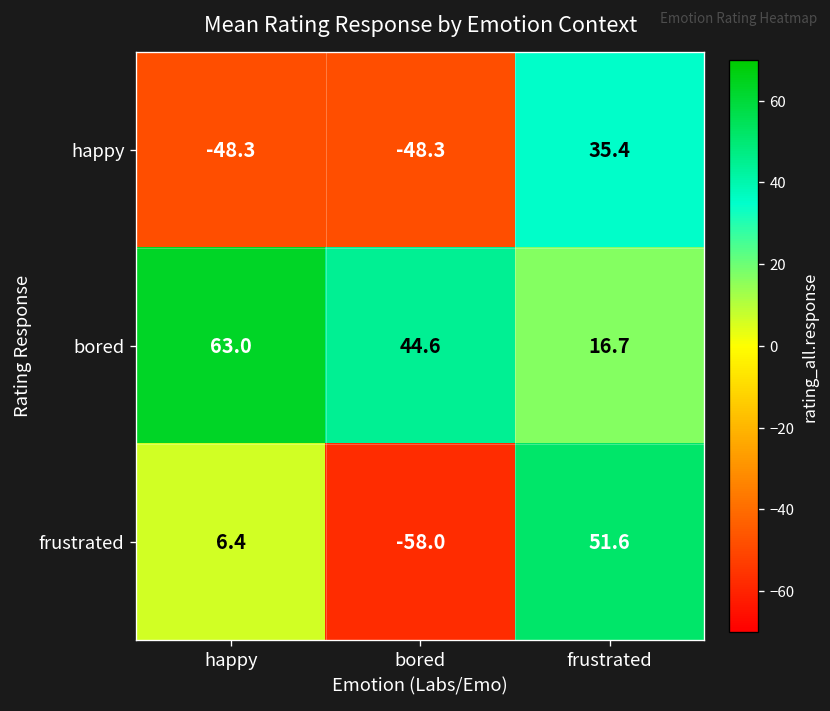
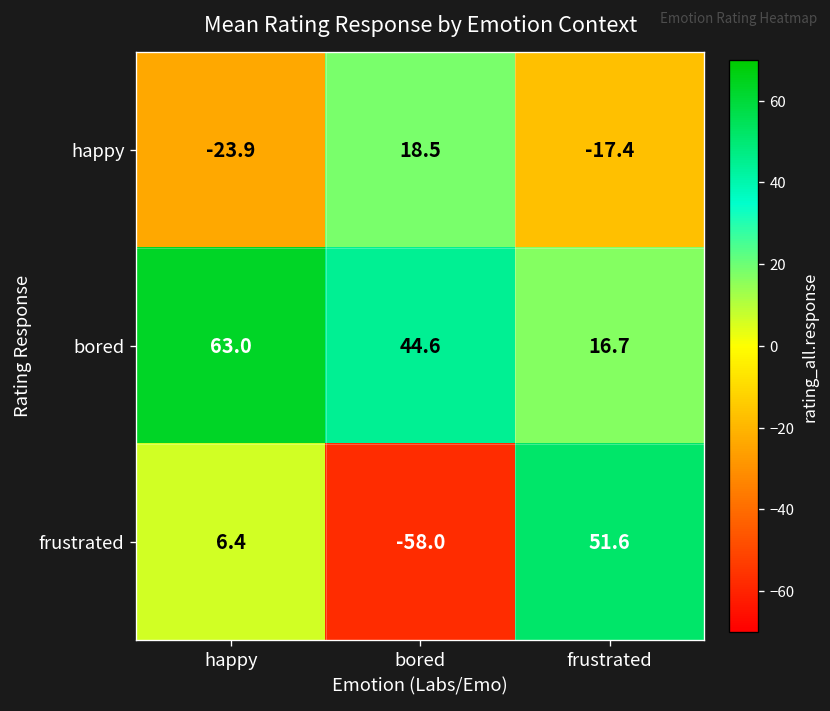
  {
    "happy": {
-     "happy": -48.3,
-     "bored": -48.3,
-     "frustrated": 35.4
+     "happy": -23.9,
+     "bored": 18.5,
+     "frustrated": -17.4
    },
    "bored": {
      "happy": 63.0,
      "bored": 44.6,
      "frustrated": 16.7
    },
    "frustrated": {
      "happy": 6.4,
      "bored": -58.0,
      "frustrated": 51.6
    }
  }
